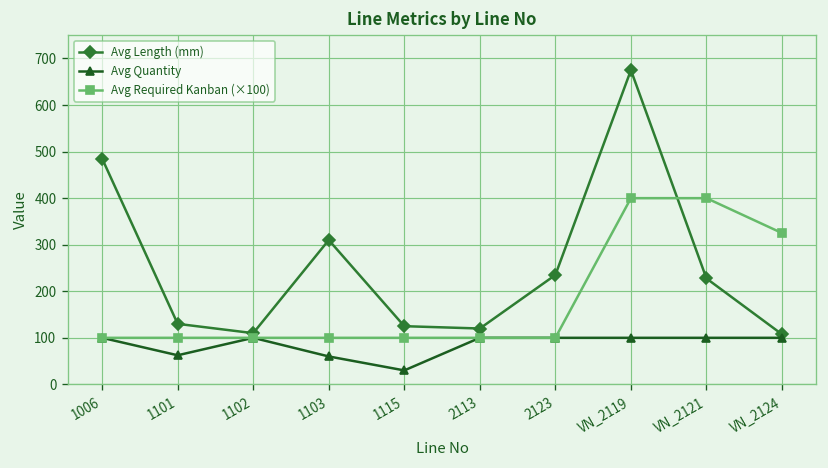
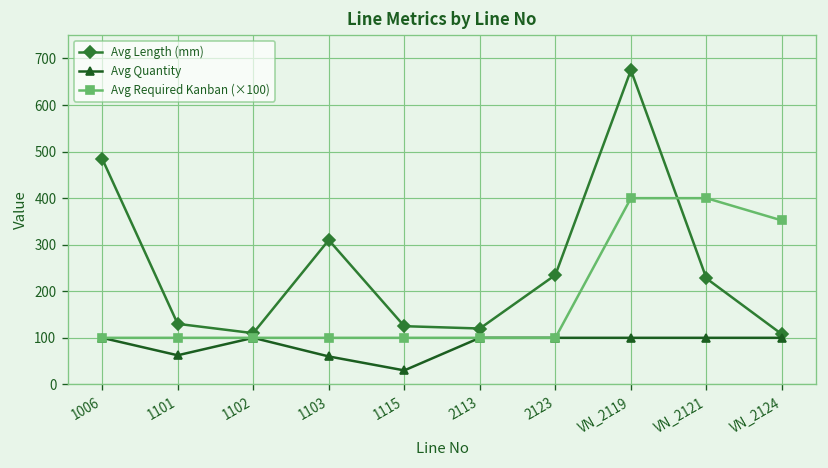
  {
    "Avg Required Kanban (×100)": {
      "1101": 100,
      "1103": 100,
      "1115": 100,
      "VN_2119": 400,
      "VN_2121": 400,
-     "VN_2124": 330
+     "VN_2124": 350
    }
  }
